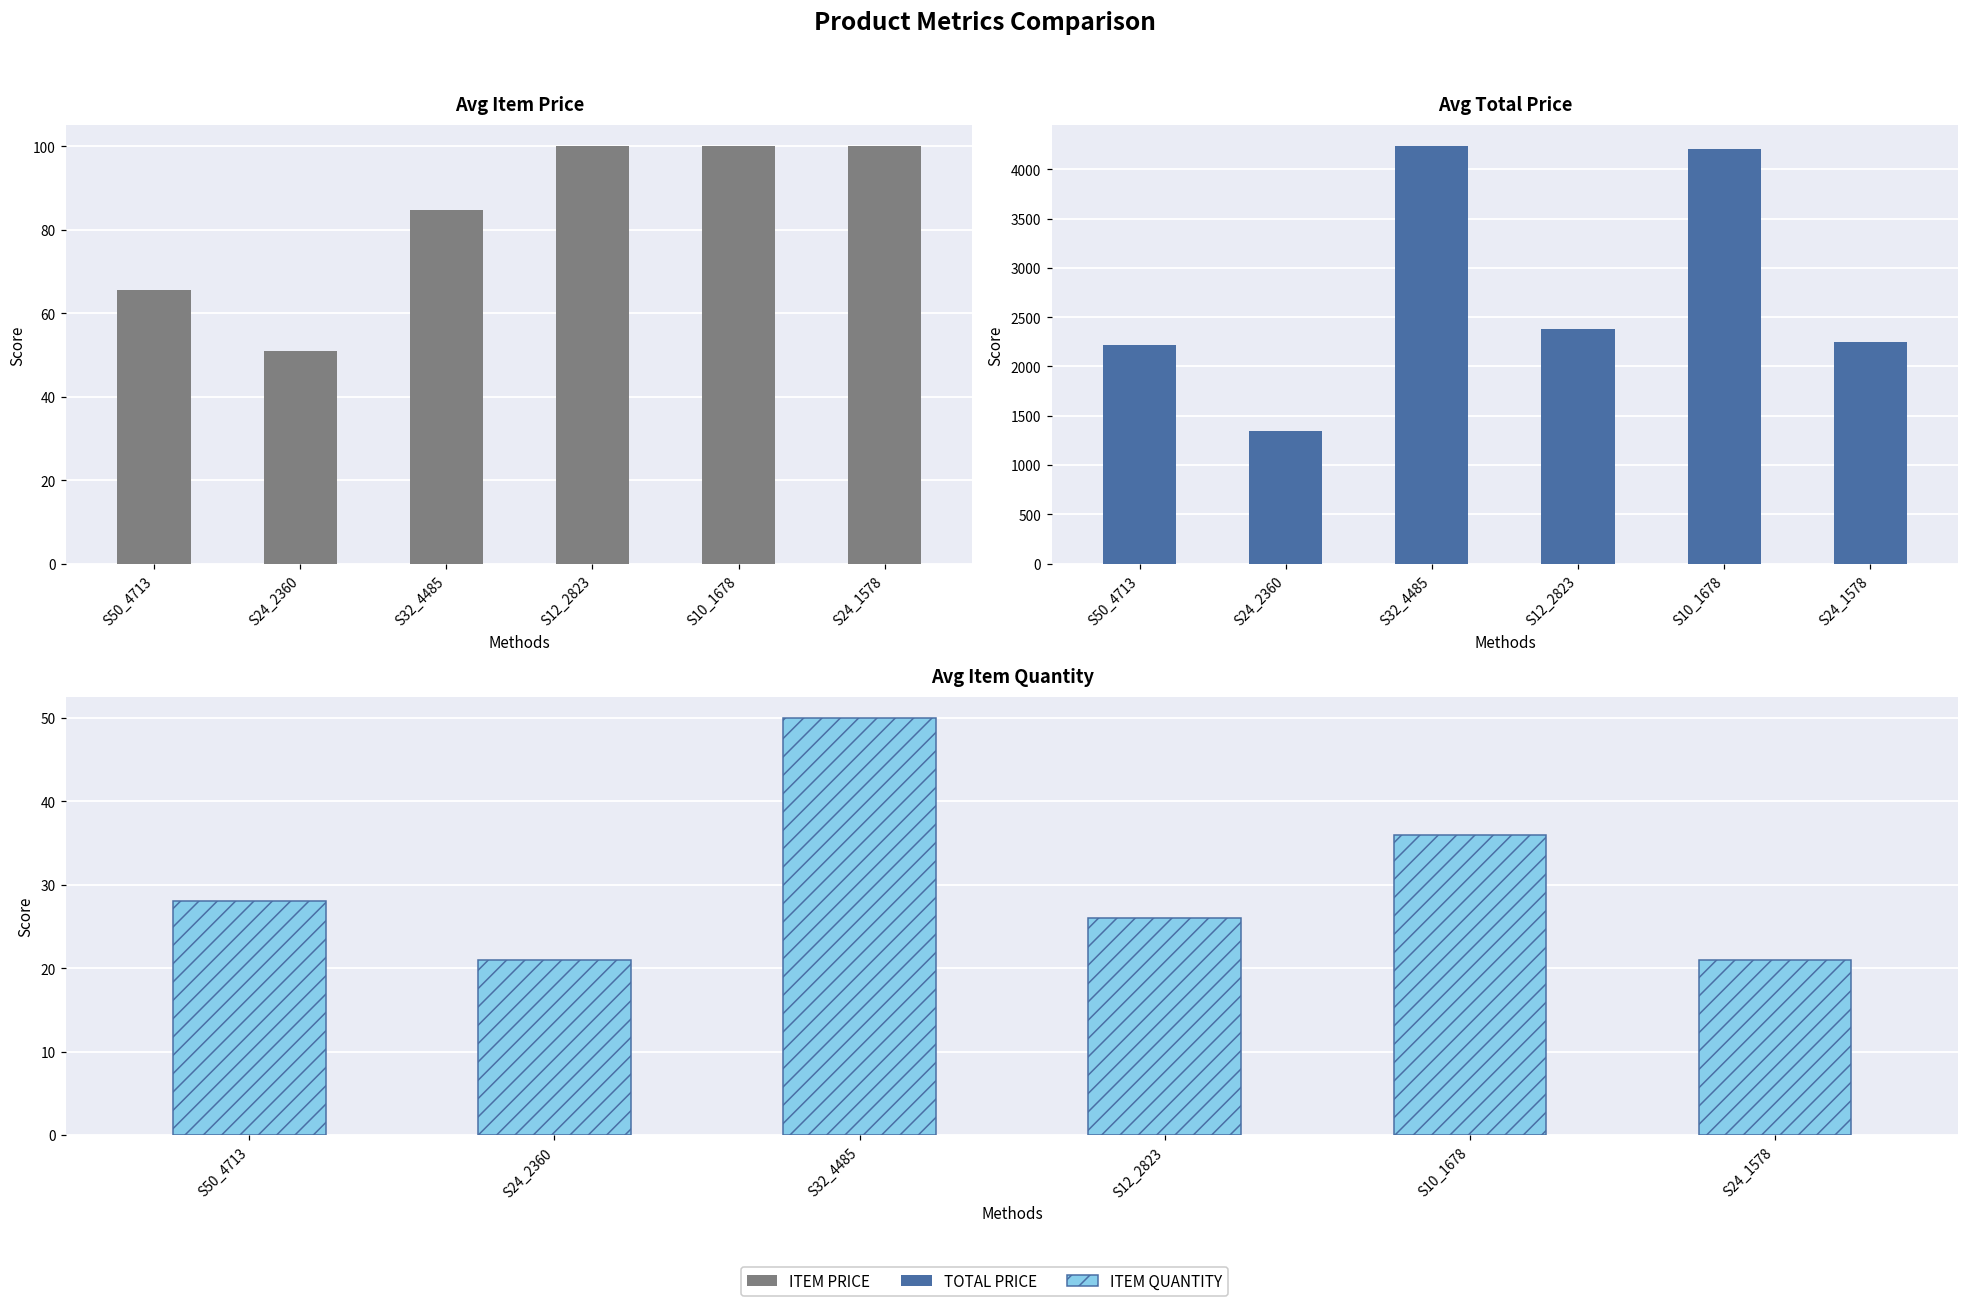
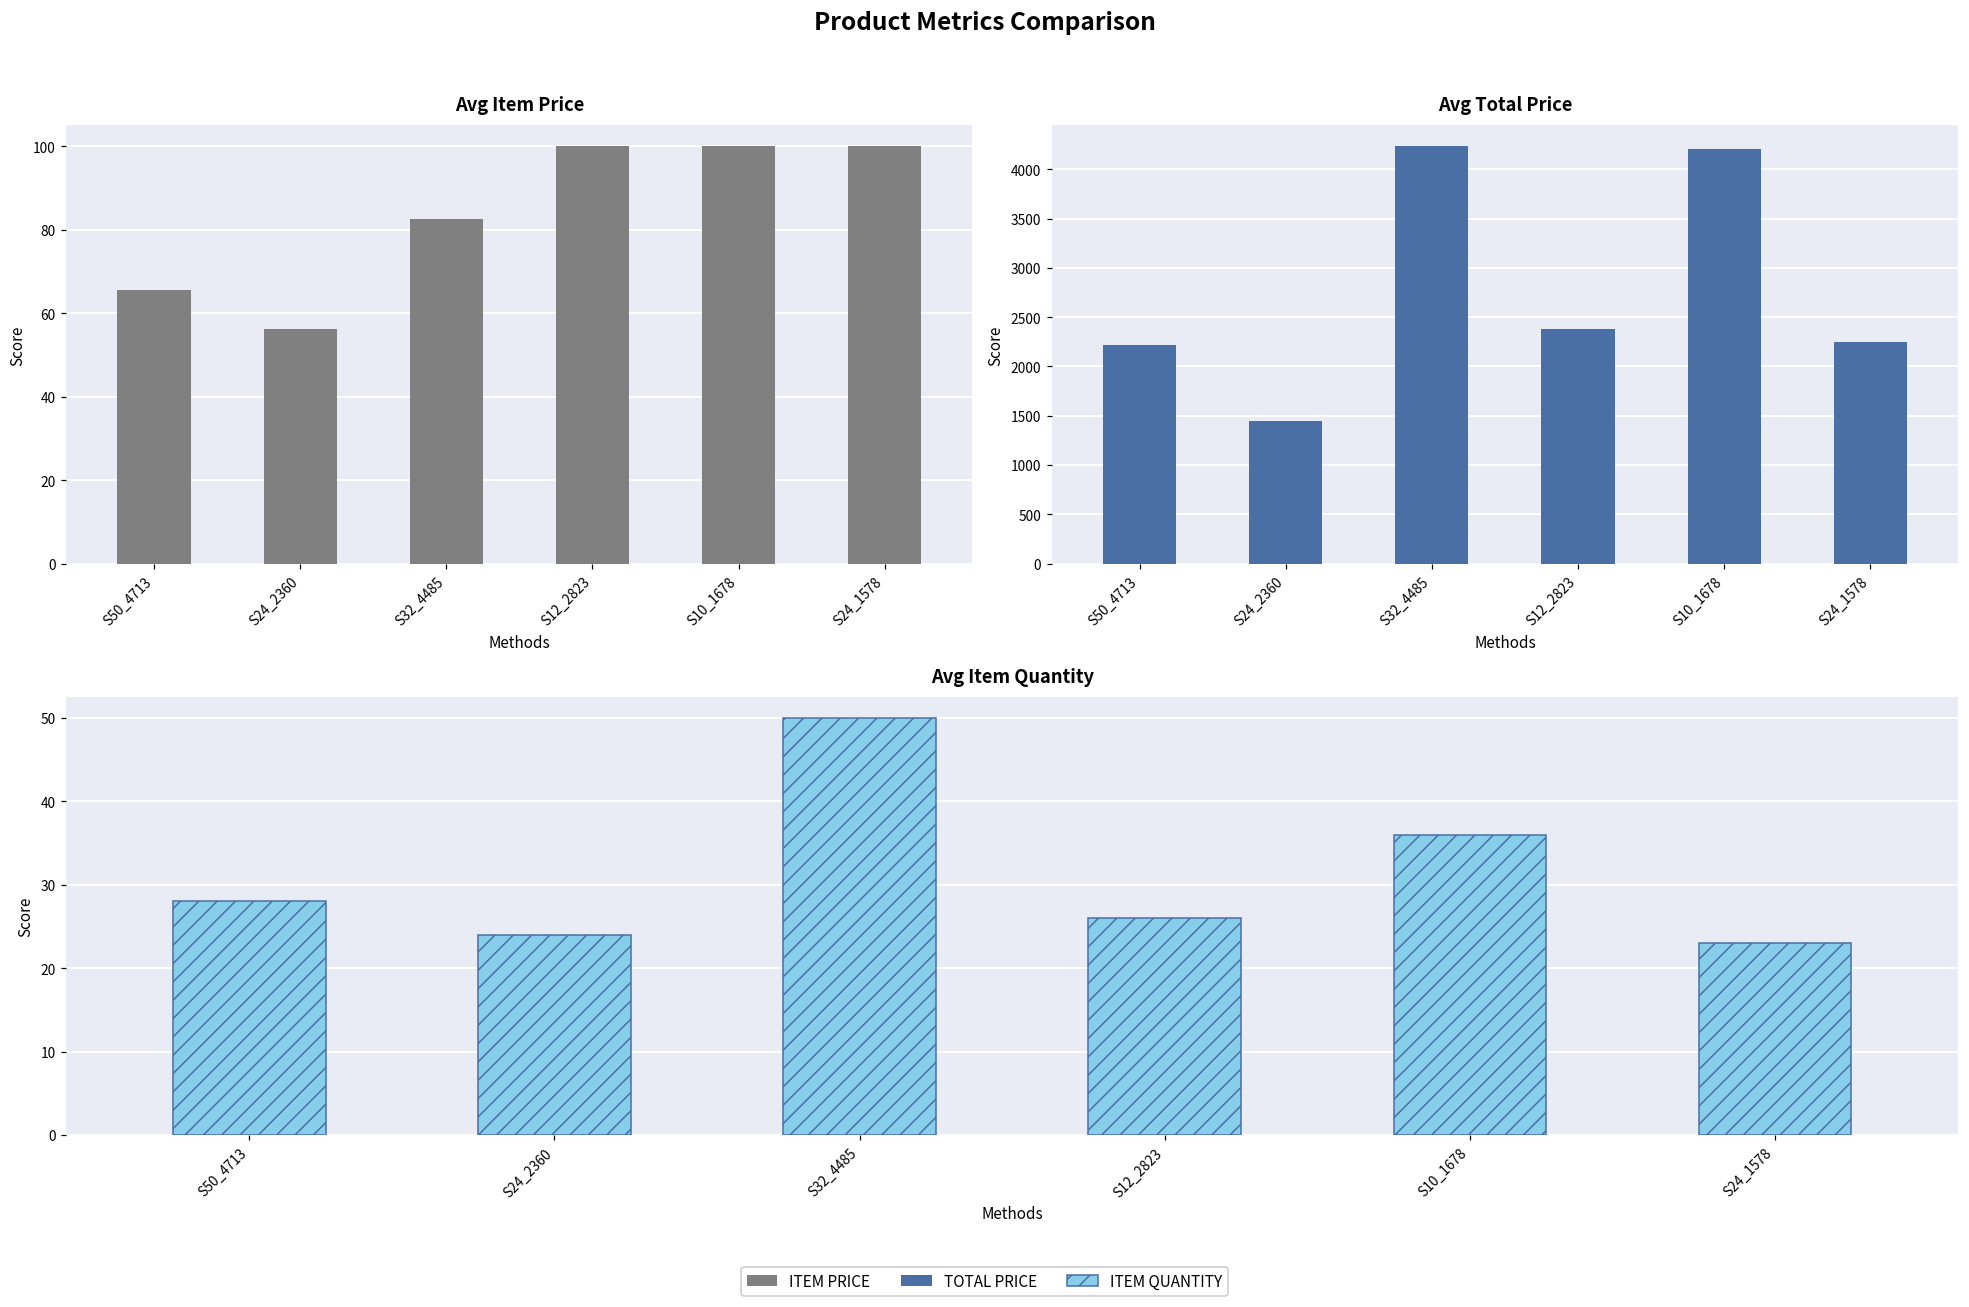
  {
    "Avg Item Price": {
      "S50_4713": 66,
-     "S24_2360": 51,
-     "S32_4485": 85,
+     "S24_2360": 56,
+     "S32_4485": 83,
      "S12_2823": 100,
      "S10_1678": 100,
      "S24_1578": 100
    },
    "Avg Total Price": {
      "S50_4713": 2200,
-     "S24_2360": 1300,
+     "S24_2360": 1400,
      "S32_4485": 4200,
      "S12_2823": 2400,
      "S10_1678": 4200,
      "S24_1578": 2300
    },
    "Avg Item Quantity": {
      "S50_4713": 28,
-     "S24_2360": 21,
+     "S24_2360": 24,
      "S32_4485": 50,
      "S12_2823": 26,
      "S10_1678": 36,
-     "S24_1578": 21
+     "S24_1578": 23
    }
  }
